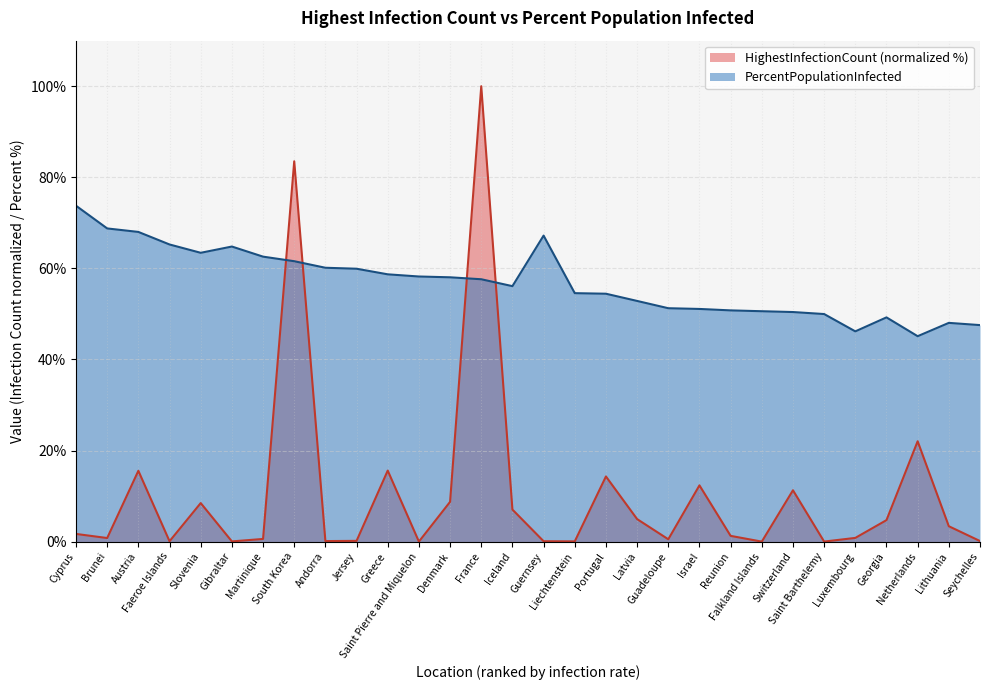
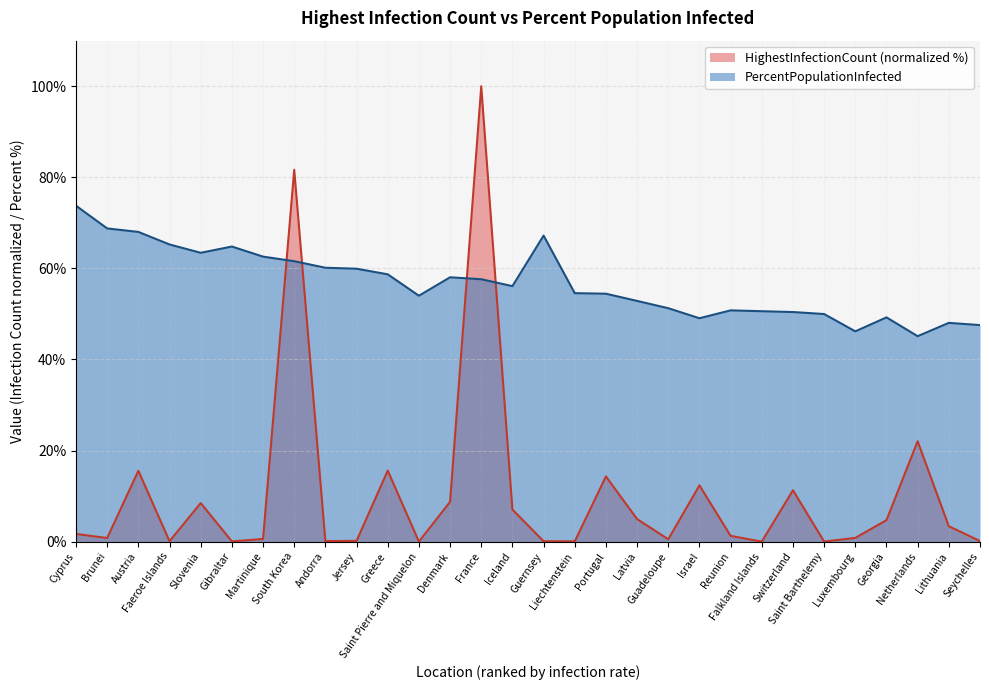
  {
    "HighestInfectionCount (normalized %)": {
      "Cyprus": "2%",
      "Brunei": "1%",
      "Austria": "16%",
      "Faeroe Islands": "0%",
      "Slovenia": "8%",
      "Gibraltar": "0%",
      "Martinique": "1%",
-     "South Korea": "84%",
+     "South Korea": "82%",
      "Andorra": "0%",
      "Jersey": "0%",
      "Greece": "16%",
      "Saint Pierre and Miquelon": "0%",
      "Denmark": "9%",
      "France": "100%",
      "Iceland": "7%",
      "Guernsey": "0%",
      "Liechtenstein": "0%",
      "Portugal": "14%",
      "Latvia": "5%",
      "Guadeloupe": "1%",
      "Israel": "12%",
      "Reunion": "1%",
      "Falkland Islands": "0%",
      "Switzerland": "11%",
      "Saint Barthelemy": "0%",
      "Luxembourg": "1%",
      "Georgia": "5%",
      "Netherlands": "22%",
      "Lithuania": "3%",
      "Seychelles": "0%"
    },
    "PercentPopulationInfected": {
      "Cyprus": "74%",
      "Brunei": "69%",
      "Austria": "68%",
      "Faeroe Islands": "65%",
      "Slovenia": "63%",
      "Gibraltar": "65%",
      "Martinique": "63%",
      "South Korea": "62%",
      "Andorra": "60%",
      "Jersey": "60%",
      "Greece": "59%",
-     "Saint Pierre and Miquelon": "58%",
+     "Saint Pierre and Miquelon": "54%",
      "Denmark": "58%",
      "France": "58%",
      "Iceland": "56%",
      "Guernsey": "67%",
      "Liechtenstein": "55%",
      "Portugal": "54%",
      "Latvia": "53%",
      "Guadeloupe": "51%",
-     "Israel": "51%",
+     "Israel": "49%",
      "Reunion": "51%",
      "Falkland Islands": "51%",
      "Switzerland": "50%",
      "Saint Barthelemy": "50%",
      "Luxembourg": "46%",
      "Georgia": "49%",
      "Netherlands": "45%",
      "Lithuania": "48%",
      "Seychelles": "48%"
    }
  }
